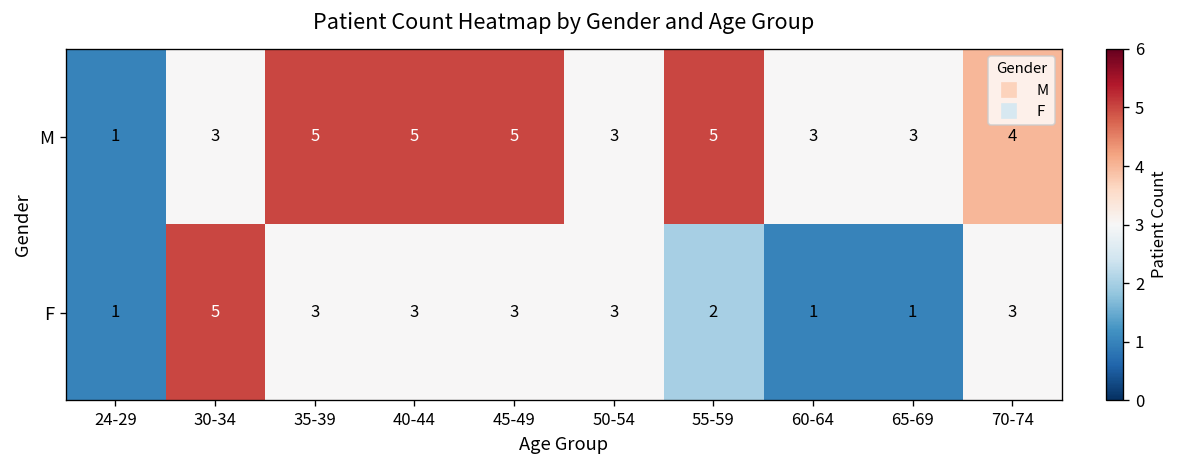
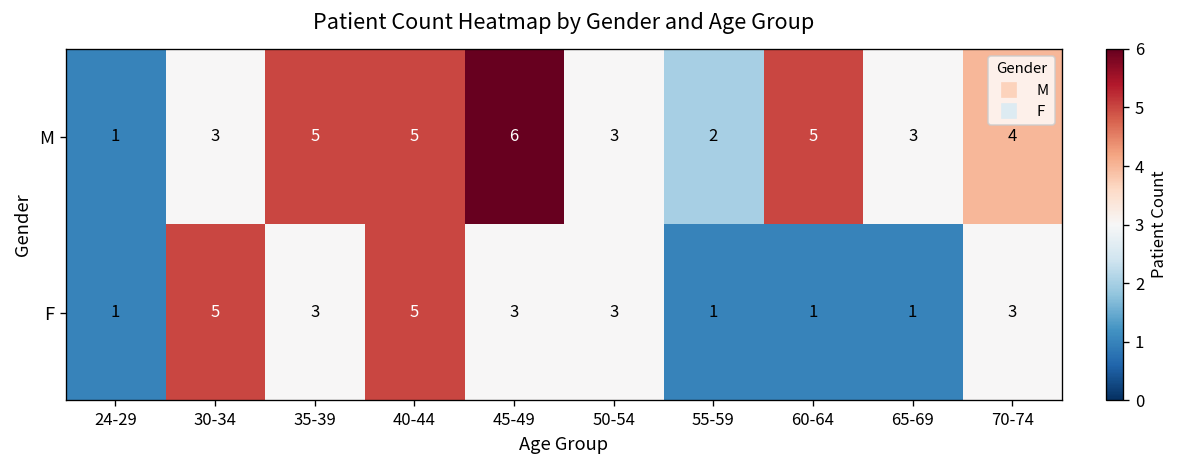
  {
    "M": {
      "24-29": 1,
      "30-34": 3,
      "35-39": 5,
      "40-44": 5,
-     "45-49": 5,
+     "45-49": 6,
      "50-54": 3,
-     "55-59": 5,
-     "60-64": 3,
+     "55-59": 2,
+     "60-64": 5,
      "65-69": 3
    },
    "F": {
      "24-29": 1,
      "30-34": 5,
      "35-39": 3,
-     "40-44": 3,
+     "40-44": 5,
      "45-49": 3,
      "50-54": 3,
-     "55-59": 2,
+     "55-59": 1,
      "60-64": 1,
      "65-69": 1,
      "70-74": 3
    }
  }
